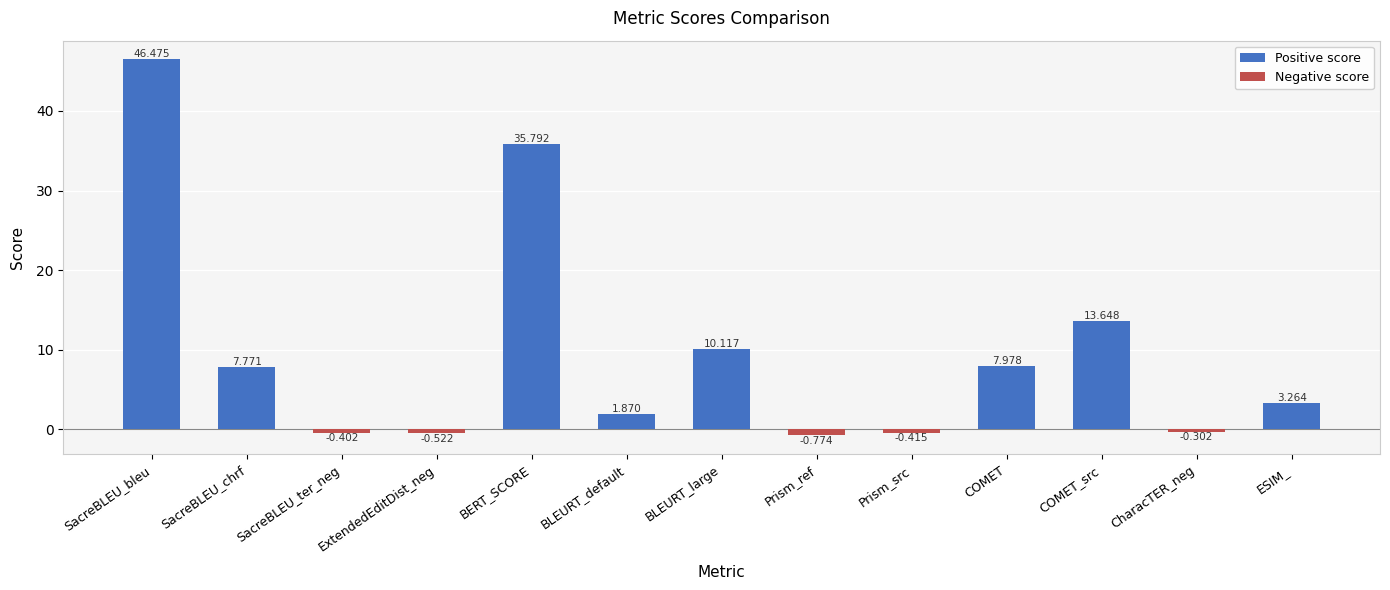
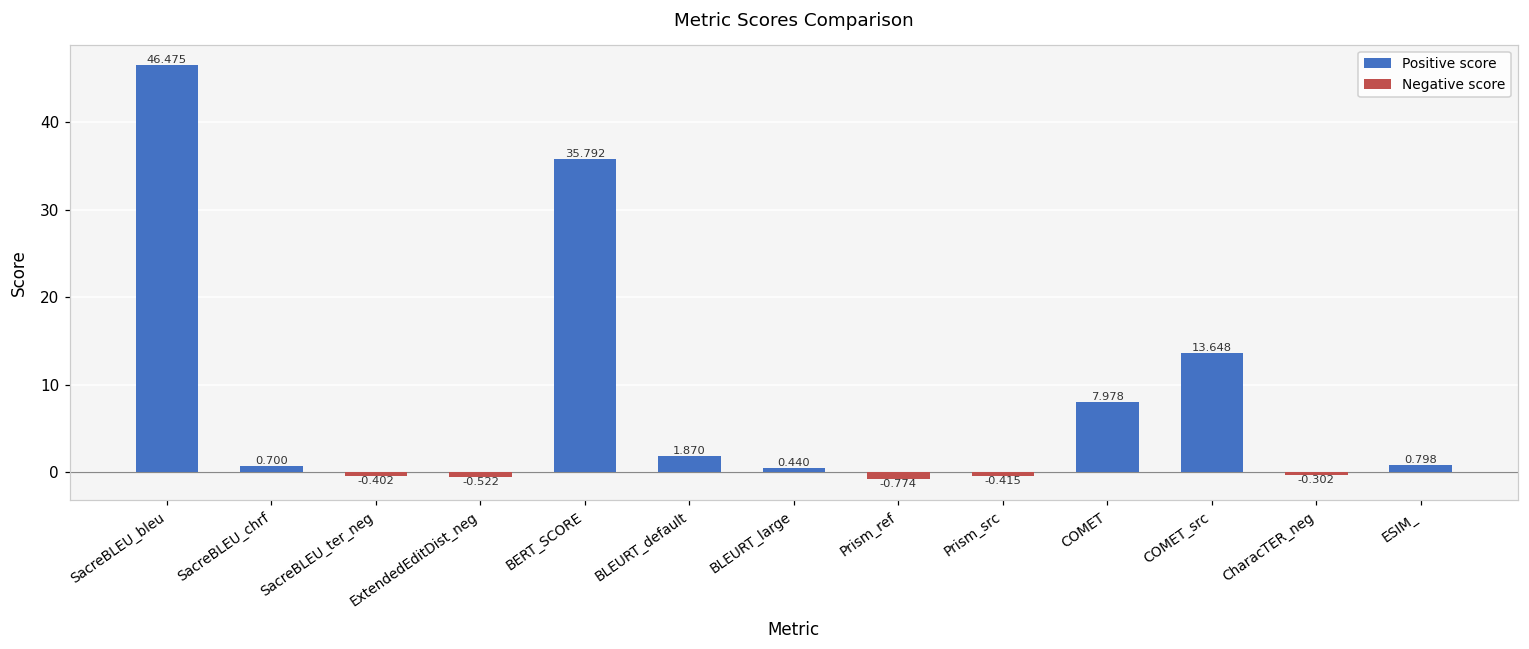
  {
    "SacreBLEU_bleu": 46.475,
-   "SacreBLEU_chrf": 7.771,
+   "SacreBLEU_chrf": 0.700,
    "SacreBLEU_ter_neg": -0.402,
    "ExtendedEditDist_neg": -0.522,
    "BERT_SCORE": 35.792,
    "BLEURT_default": 1.870,
-   "BLEURT_large": 10.117,
+   "BLEURT_large": 0.440,
    "Prism_ref": -0.774,
    "Prism_src": -0.415,
    "COMET": 7.978,
    "COMET_src": 13.648,
    "CharacTER_neg": -0.302,
-   "ESIM_": 3.264
+   "ESIM_": 0.798
  }
